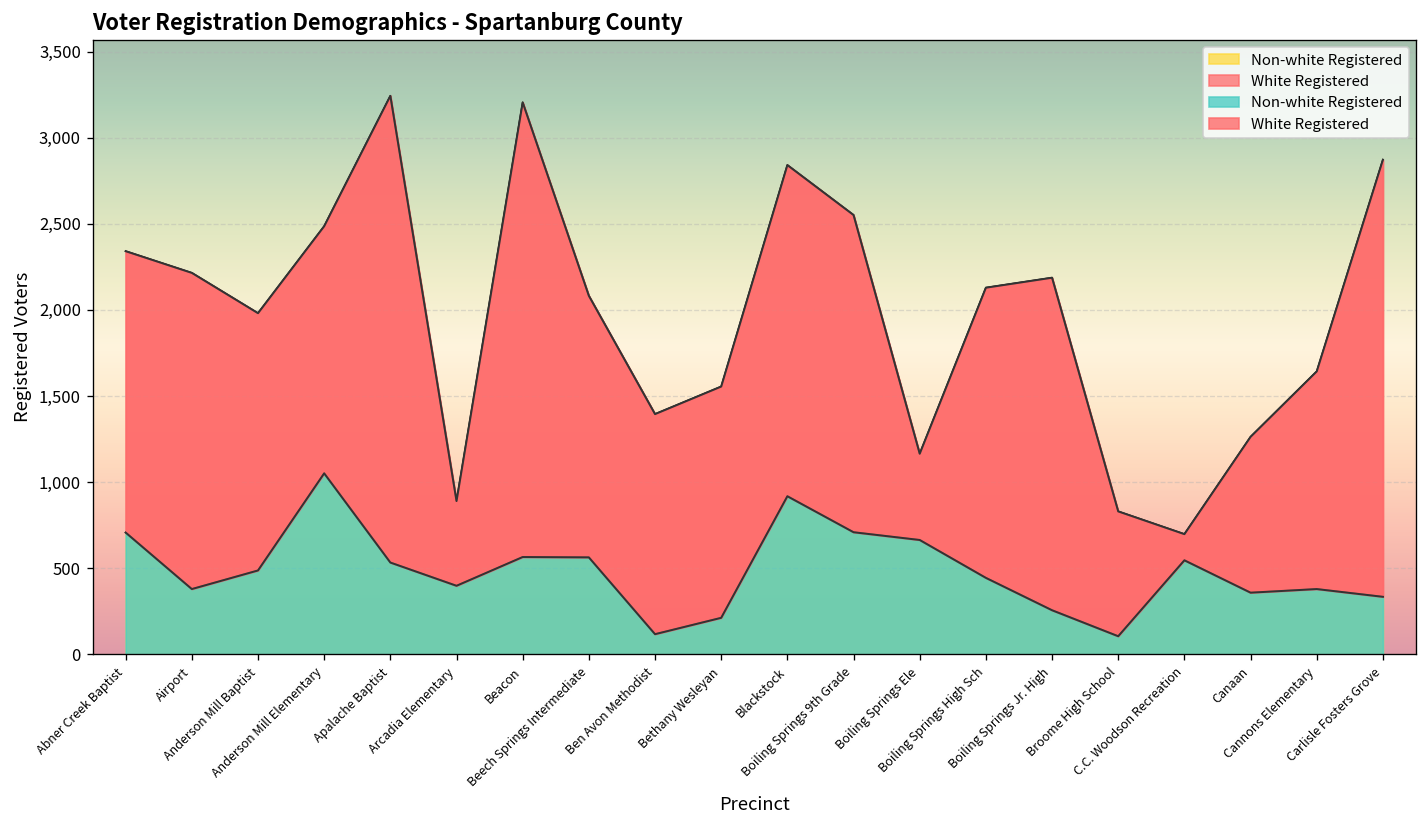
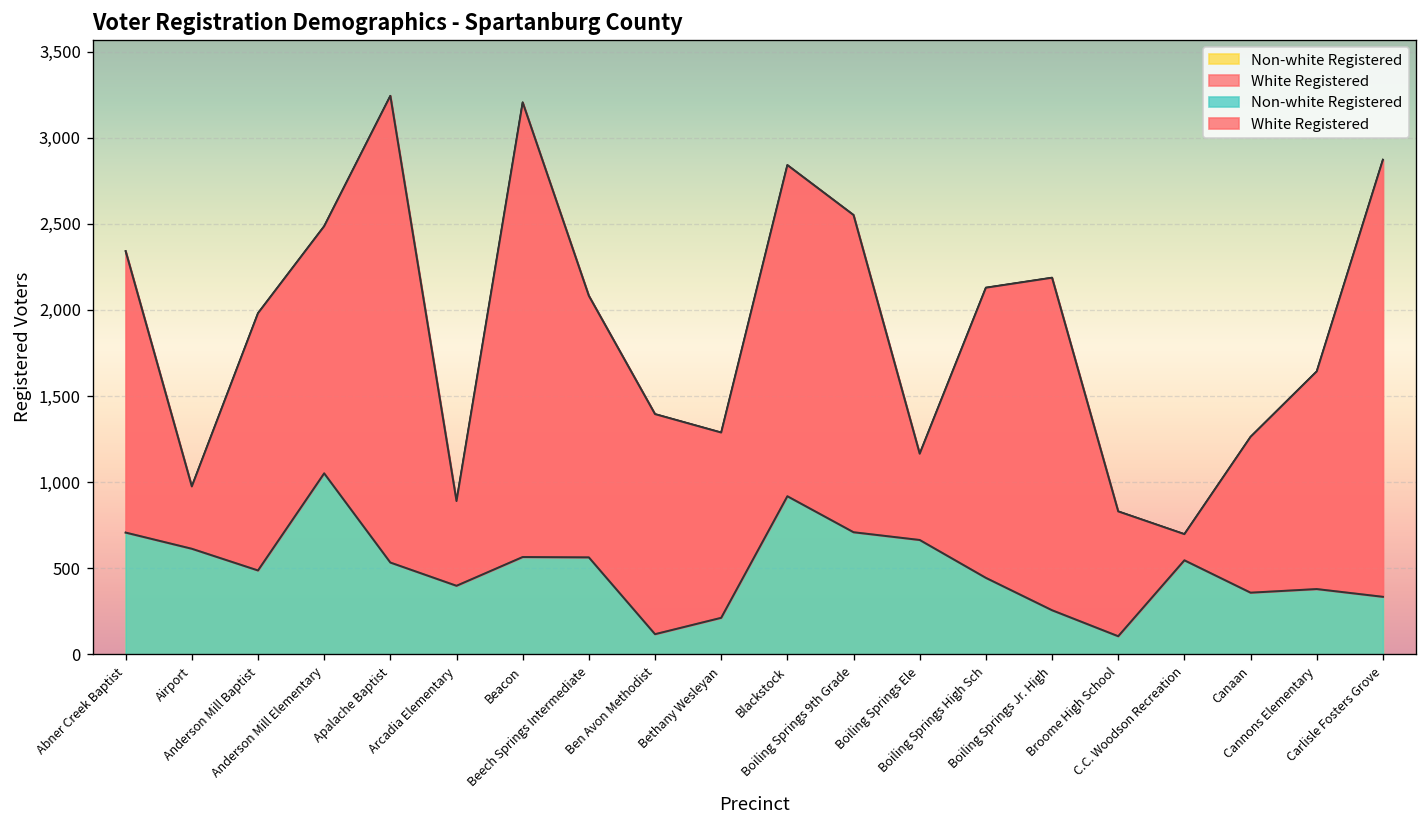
  {
    "Non-white Registered": {
      "Abner Creek Baptist": "710",
-     "Airport": "380",
+     "Airport": "610",
      "Anderson Mill Baptist": "490",
      "Anderson Mill Elementary": "1,050",
      "Apalache Baptist": "530",
      "Arcadia Elementary": "400",
      "Beacon": "570",
      "Beech Springs Intermediate": "560",
      "Ben Avon Methodist": "120",
      "Bethany Wesleyan": "210",
      "Blackstock": "920",
      "Boiling Springs 9th Grade": "710",
      "Boiling Springs Ele": "660",
      "Boiling Springs High Sch": "440",
      "Boiling Springs Jr. High": "260",
      "Broome High School": "110",
      "C.C. Woodson Recreation": "550",
      "Canaan": "360",
      "Cannons Elementary": "380",
      "Carlisle Fosters Grove": "330"
    },
    "White Registered": {
      "Abner Creek Baptist": "1,630",
-     "Airport": "1,840",
+     "Airport": "360",
      "Anderson Mill Baptist": "1,490",
      "Anderson Mill Elementary": "1,440",
      "Apalache Baptist": "2,710",
      "Arcadia Elementary": "490",
      "Beacon": "2,640",
      "Beech Springs Intermediate": "1,520",
      "Ben Avon Methodist": "1,280",
-     "Bethany Wesleyan": "1,340",
+     "Bethany Wesleyan": "1,080",
      "Blackstock": "1,920",
      "Boiling Springs 9th Grade": "1,840",
      "Boiling Springs Ele": "500",
      "Boiling Springs High Sch": "1,690",
      "Boiling Springs Jr. High": "1,930",
      "Broome High School": "730",
      "C.C. Woodson Recreation": "150",
      "Canaan": "910",
      "Cannons Elementary": "1,260",
      "Carlisle Fosters Grove": "2,540"
    }
  }
